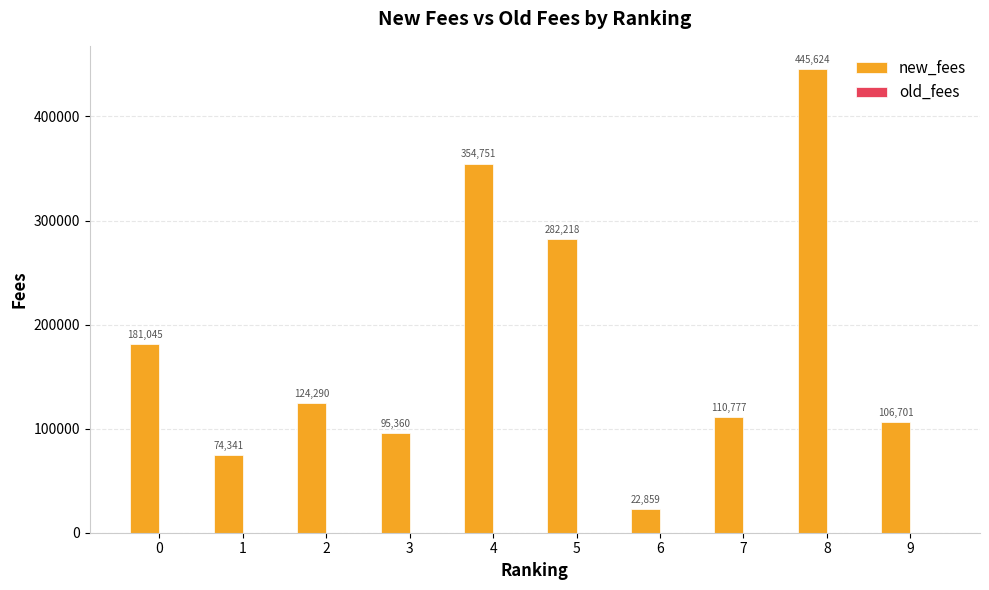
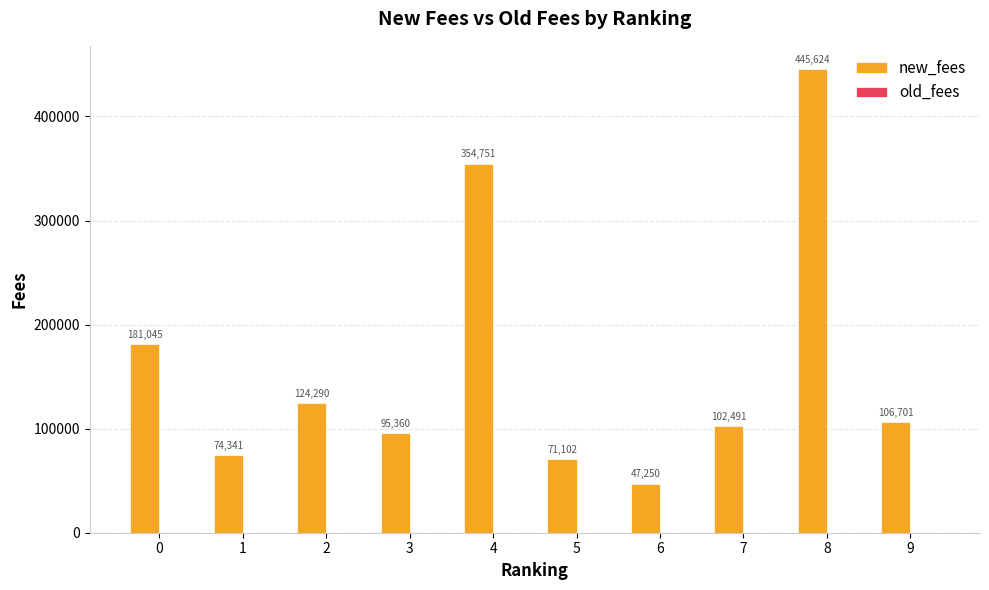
  {
    "new_fees": {
      "0": "181,045",
      "1": "74,341",
      "2": "124,290",
      "3": "95,360",
      "4": "354,751",
-     "5": "282,218",
-     "6": "22,859",
-     "7": "110,777",
+     "5": "71,102",
+     "6": "47,250",
+     "7": "102,491",
      "8": "445,624",
      "9": "106,701"
    },
    "old_fees": {
      "0": "0",
      "1": "0",
      "2": "0",
      "3": "0",
      "4": "0",
      "5": "0",
      "6": "0",
      "7": "0",
      "8": "0",
      "9": "0"
    }
  }
